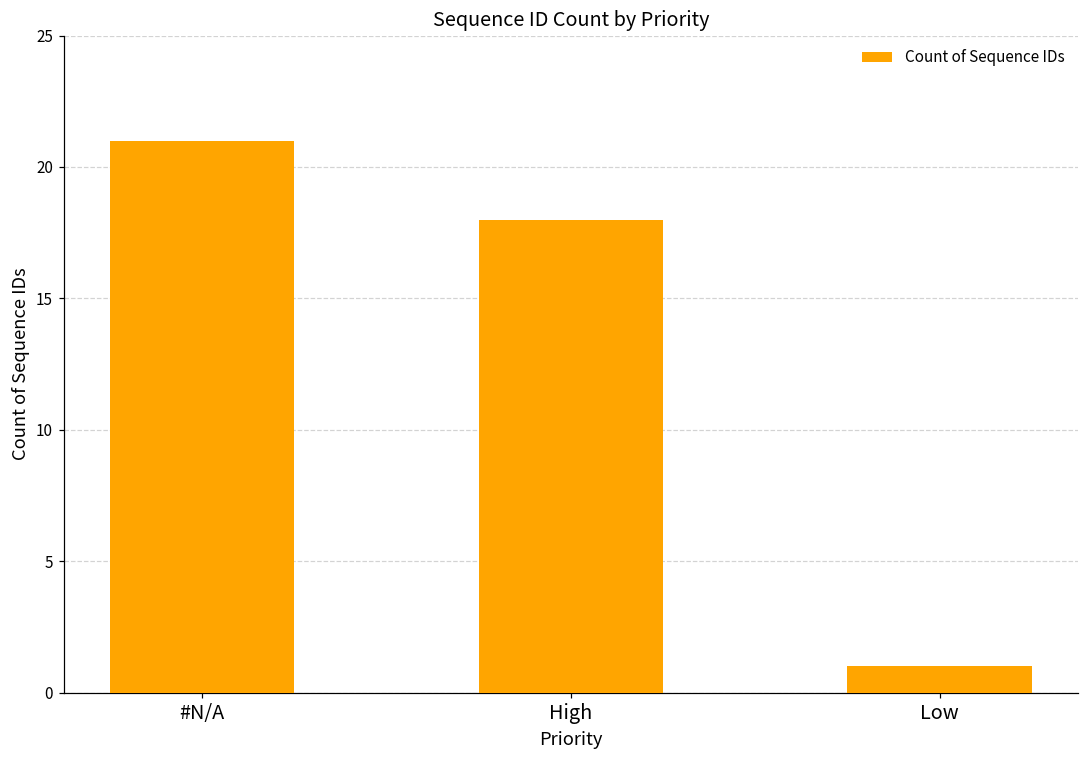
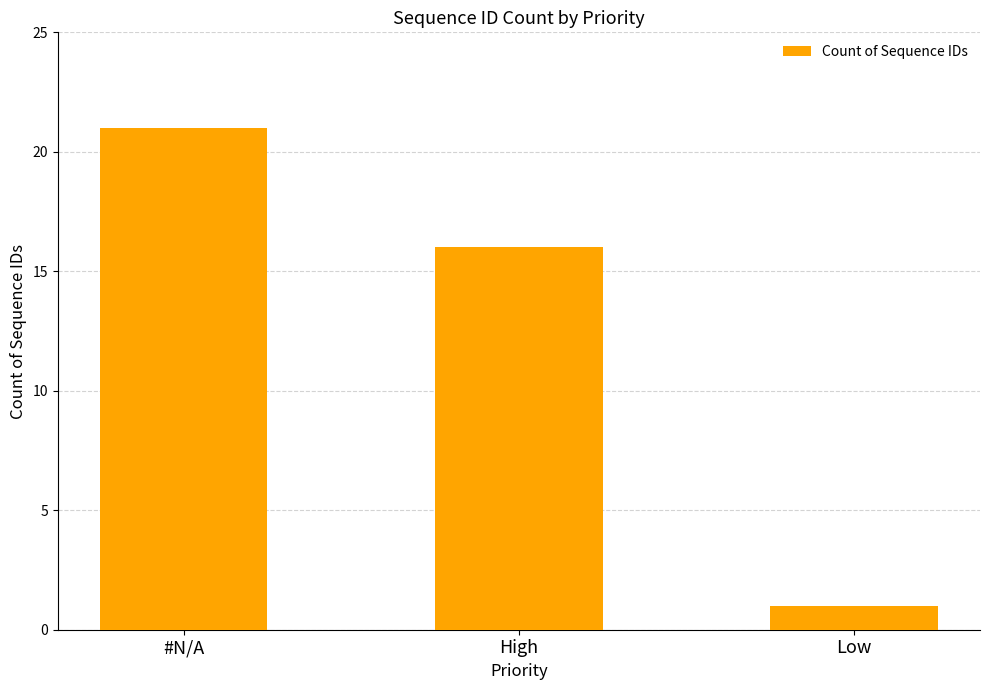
  {
    "#N/A": 21,
-   "High": 18,
+   "High": 16,
    "Low": 1
  }
